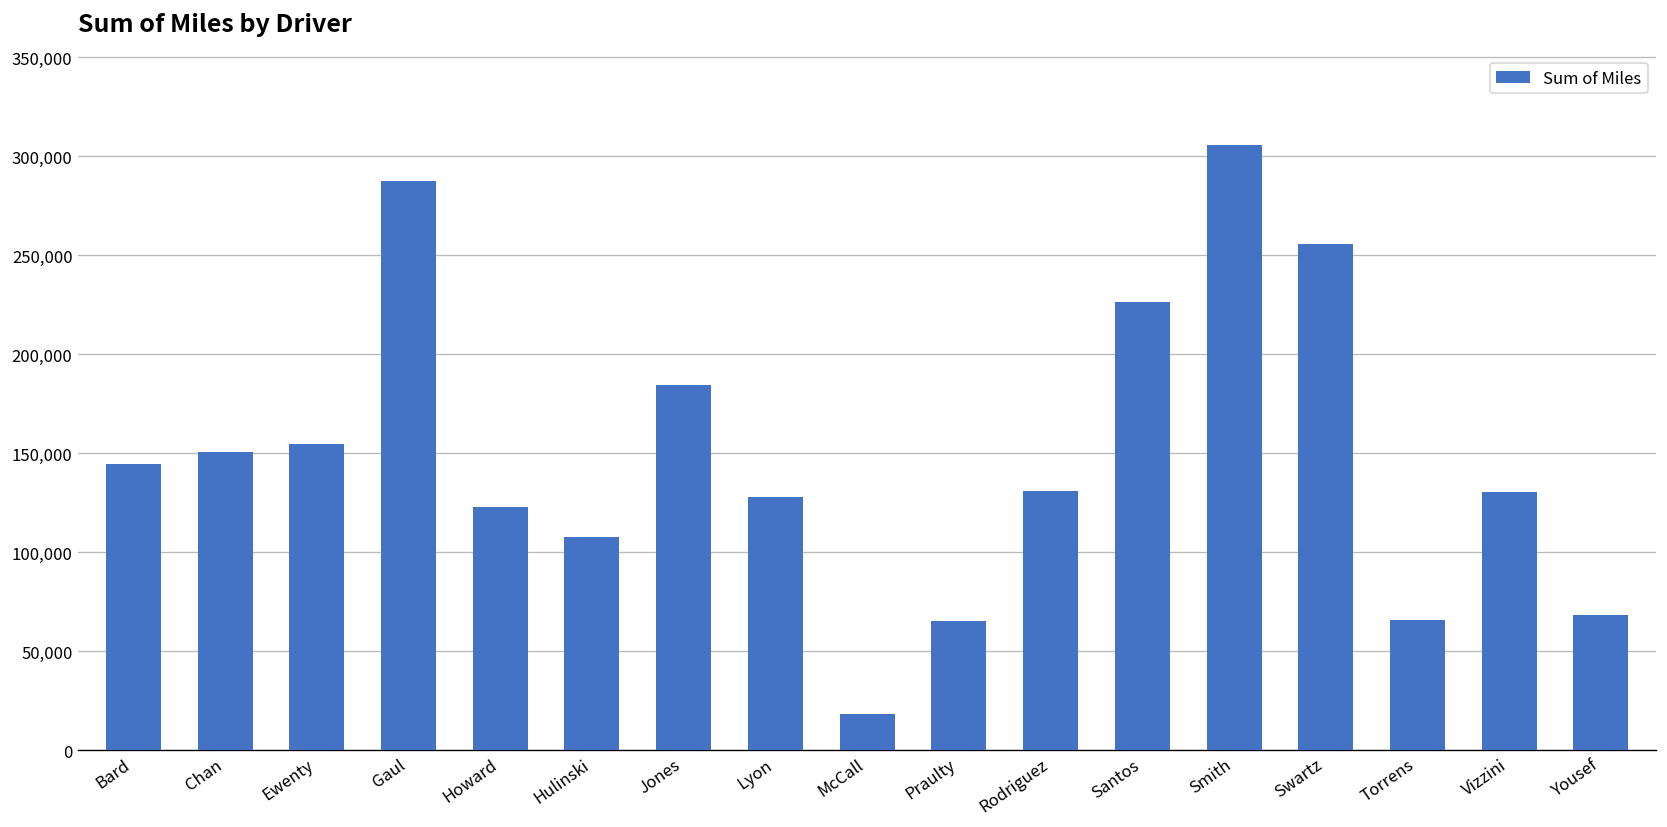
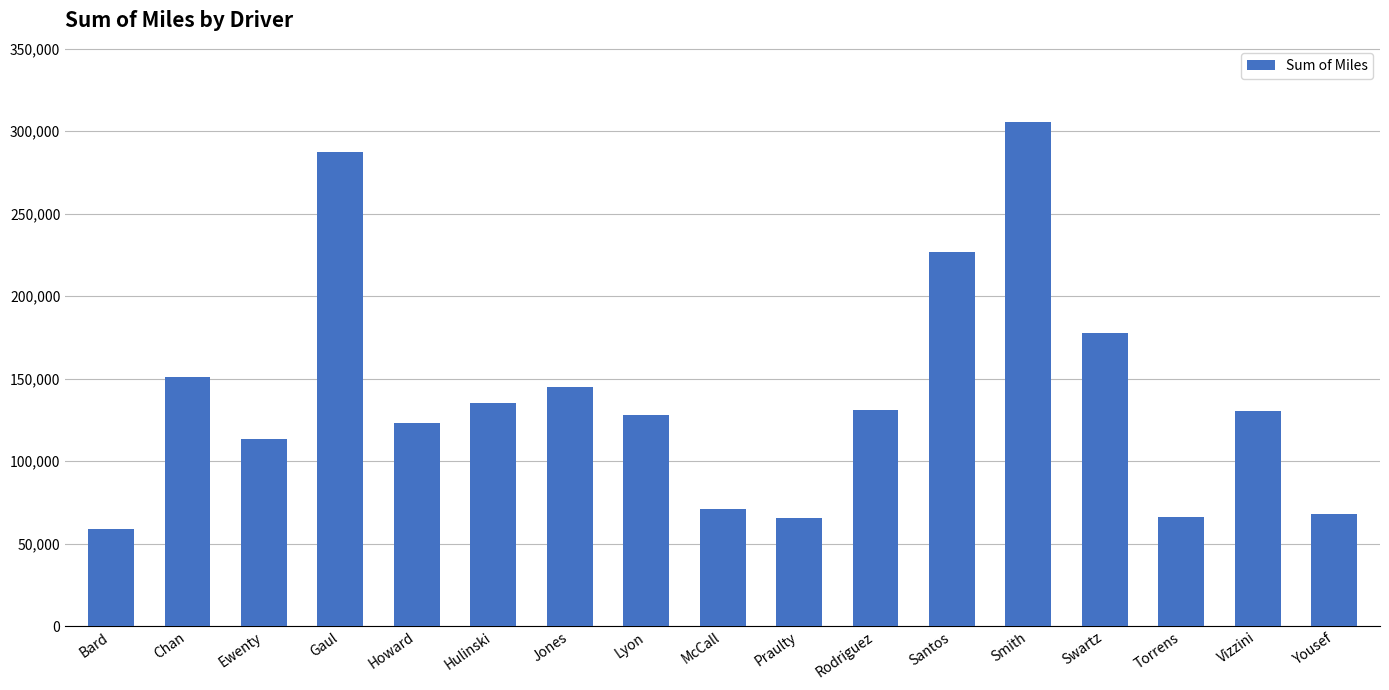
  {
-   "Bard": "145,000",
+   "Bard": "59,000",
    "Chan": "151,000",
-   "Ewenty": "154,000",
+   "Ewenty": "113,000",
    "Gaul": "287,000",
    "Howard": "123,000",
-   "Hulinski": "108,000",
-   "Jones": "185,000",
+   "Hulinski": "135,000",
+   "Jones": "145,000",
    "Lyon": "128,000",
-   "McCall": "18,000",
+   "McCall": "71,000",
    "Praulty": "65,000",
    "Rodriguez": "131,000",
    "Santos": "227,000",
    "Smith": "305,000",
-   "Swartz": "256,000",
+   "Swartz": "178,000",
    "Torrens": "66,000",
    "Vizzini": "131,000",
    "Yousef": "68,000"
  }
